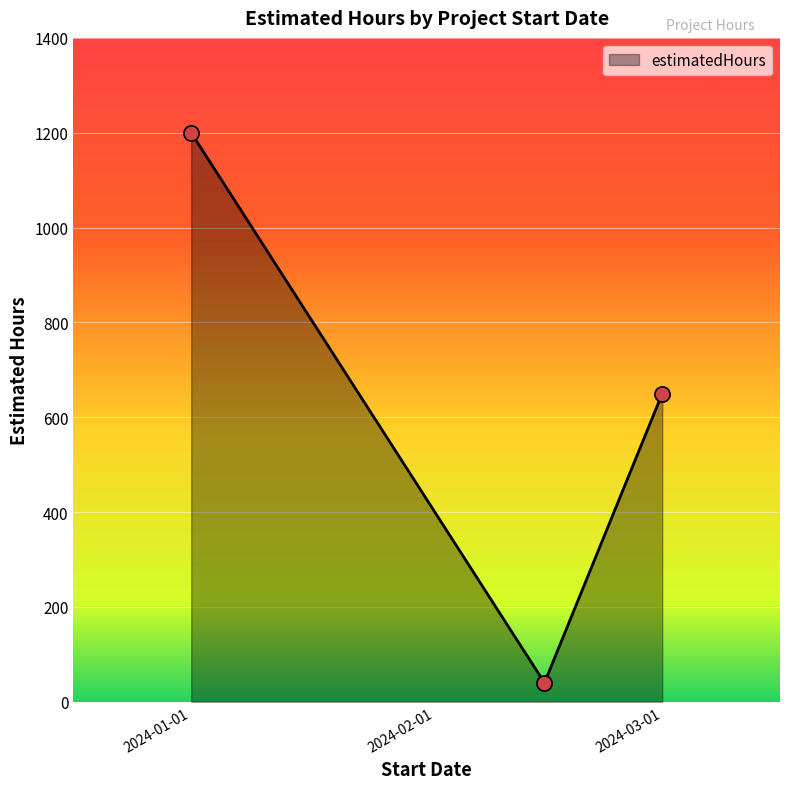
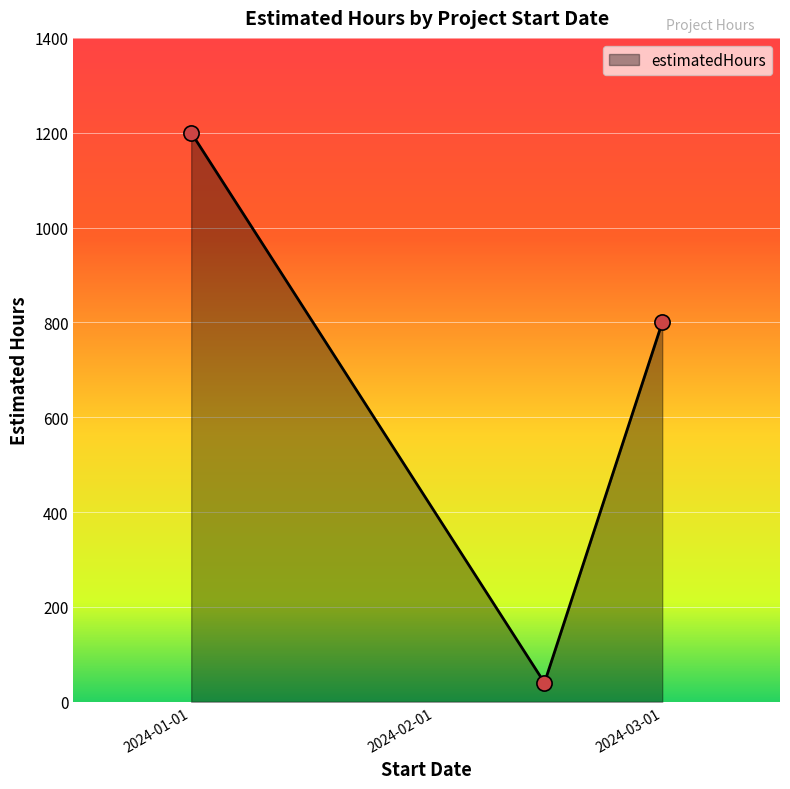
  {
    "2024-01-01": 1200,
-   "2024-03-01": 650
+   "2024-03-01": 800
  }
